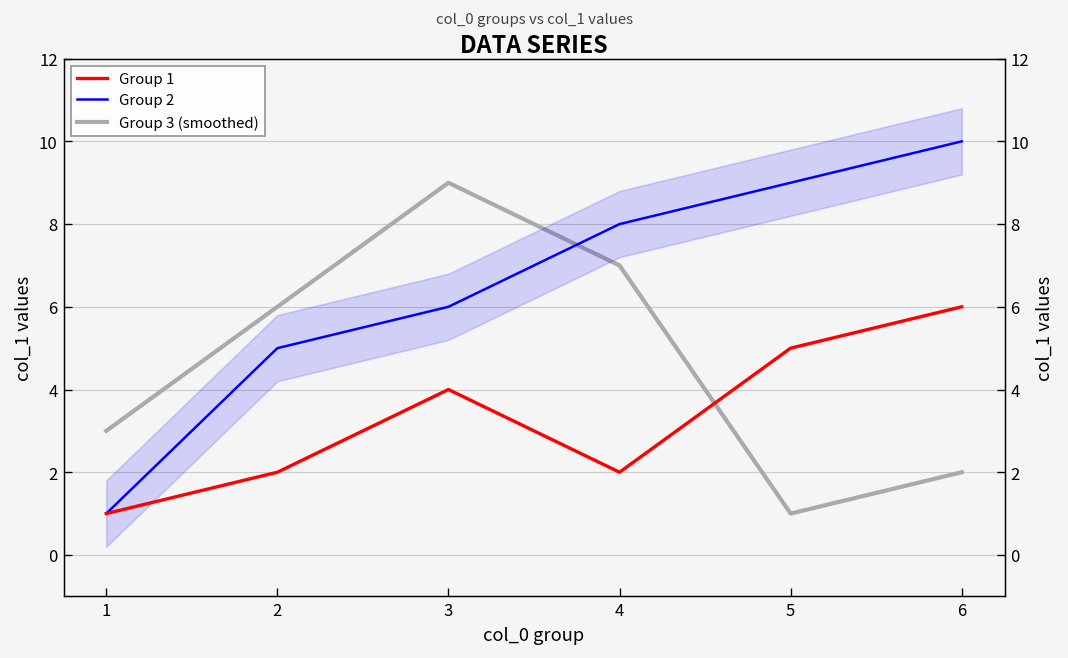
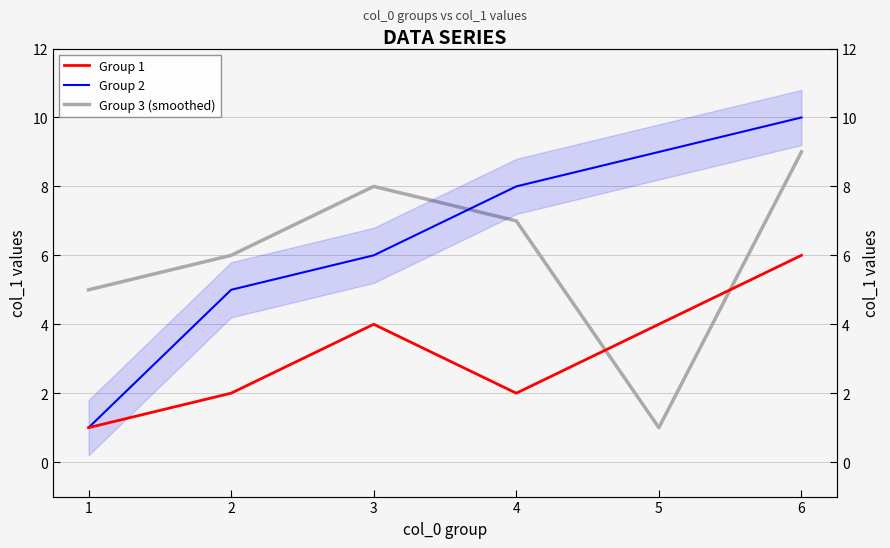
  {
    "Group 1": {
      "2": 2,
      "3": 4,
      "4": 2,
-     "5": 5,
+     "5": 4,
      "6": 6
    },
    "Group 3 (smoothed)": {
-     "1": 3,
+     "1": 5,
      "2": 6,
-     "3": 9,
+     "3": 8,
      "4": 7,
      "5": 1,
-     "6": 2
+     "6": 9
    }
  }
